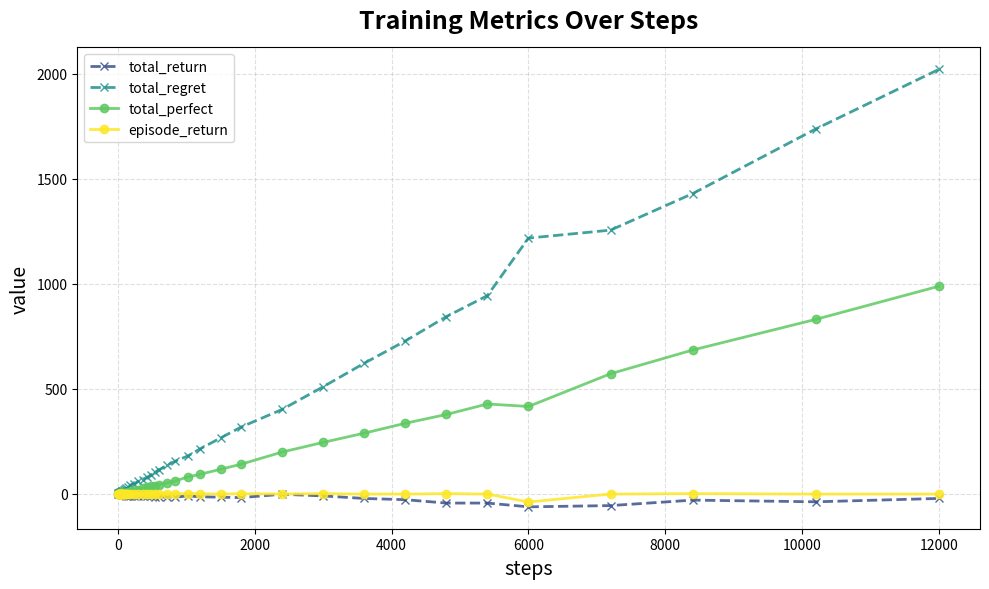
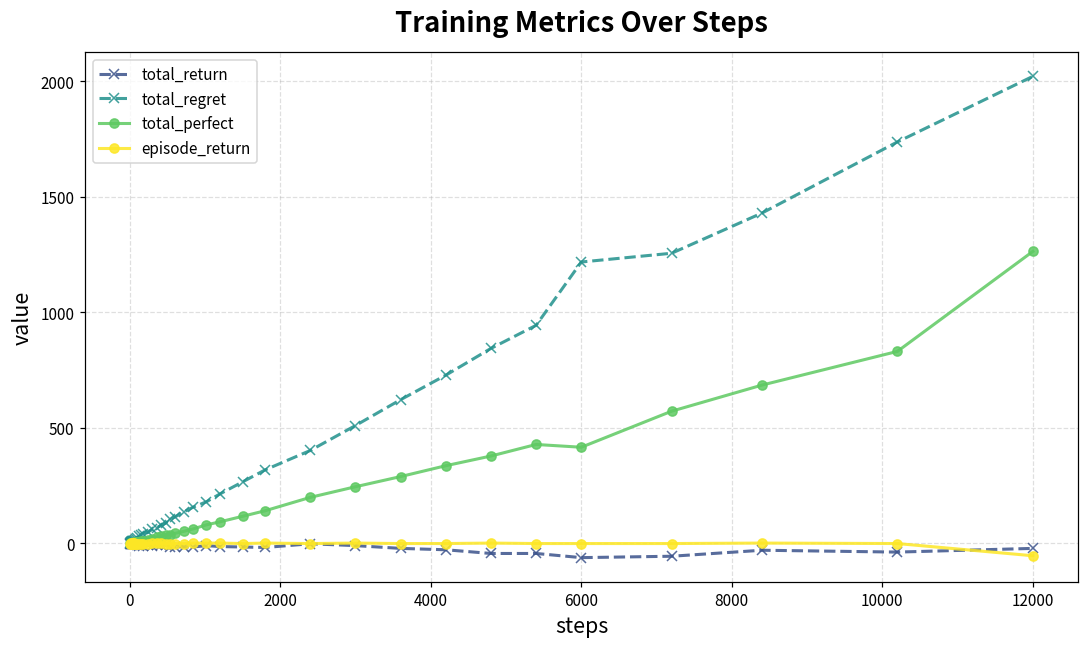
  {
    "total_return": {
      "6000": -60,
      "12000": -20
    },
    "total_regret": {
      "6000": 1220,
      "12000": 2020
    },
    "total_perfect": {
      "6000": 420,
-     "12000": 990
+     "12000": 1260
    },
    "episode_return": {
-     "6000": -40,
-     "12000": 0
+     "6000": 0,
+     "12000": -50
    }
  }
